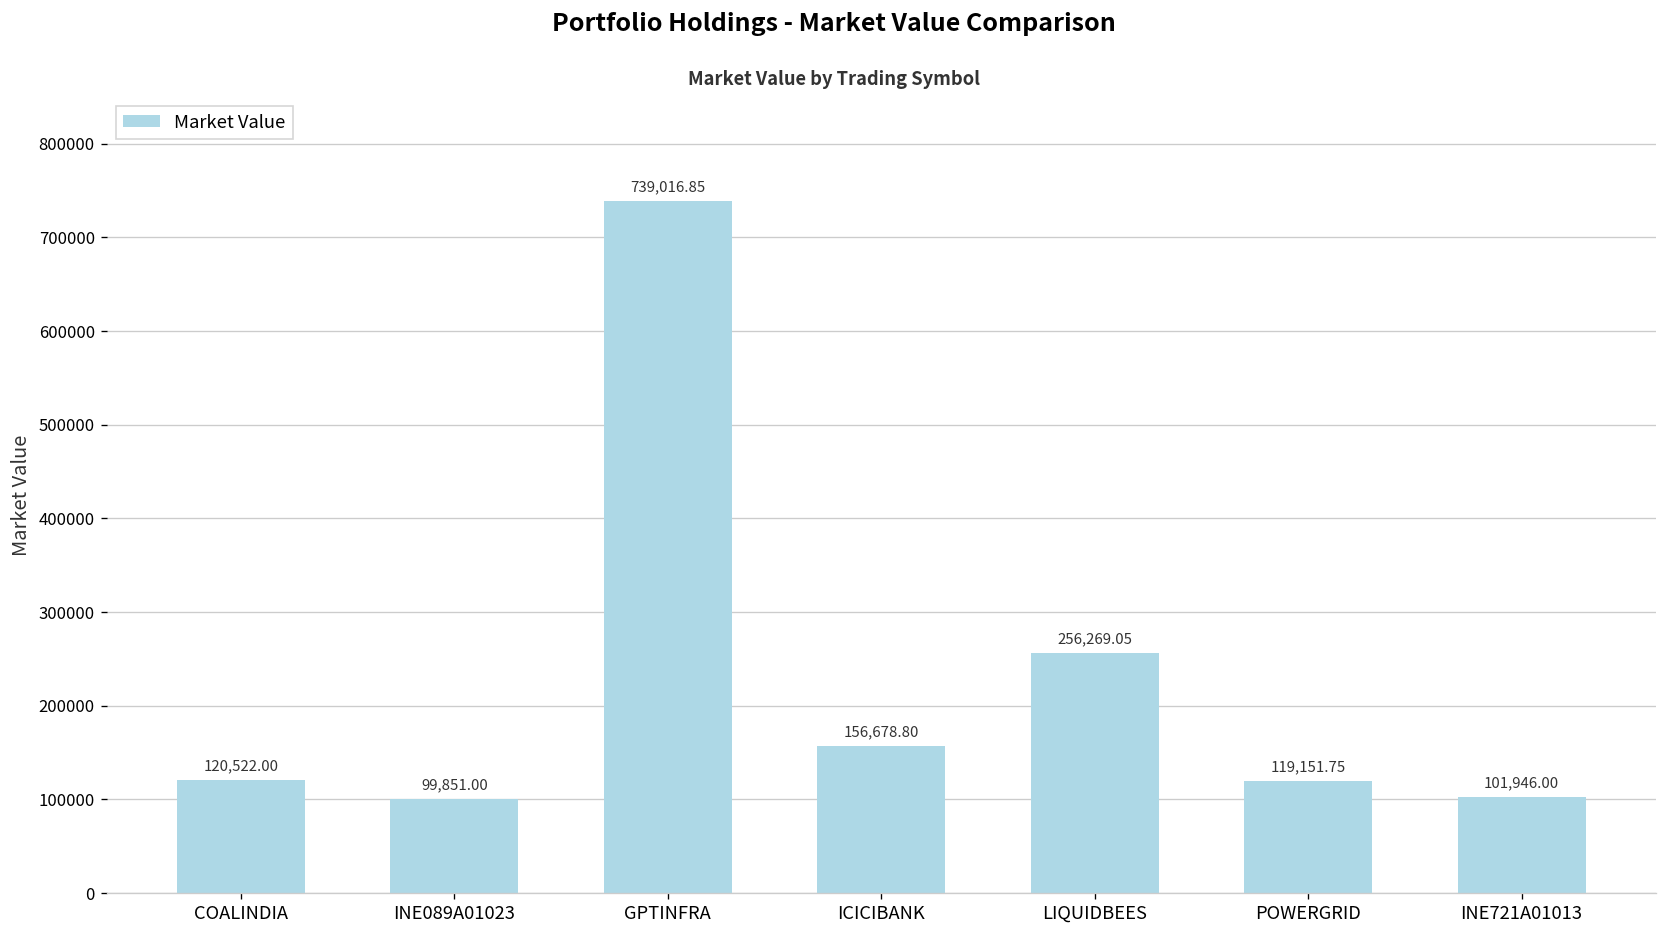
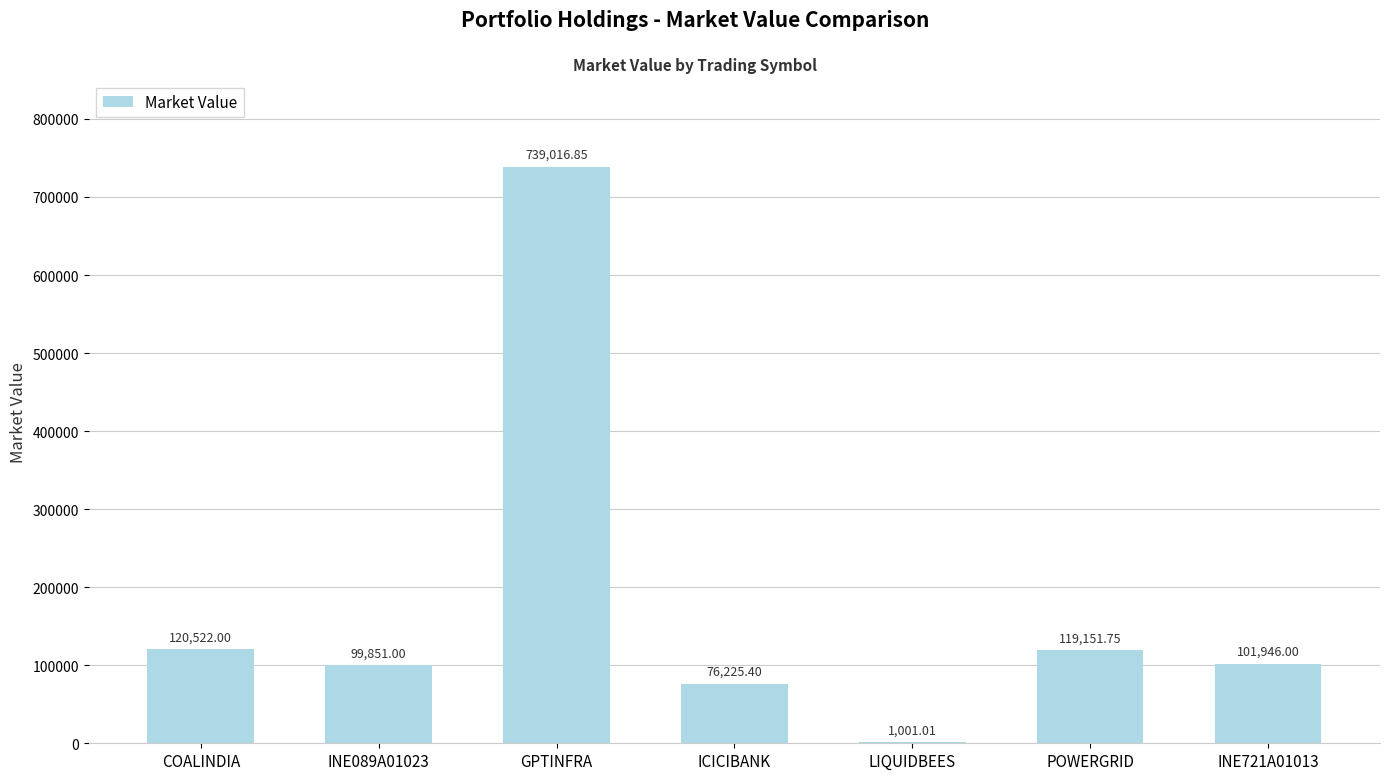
  {
    "COALINDIA": "120,522.00",
    "INE089A01023": "99,851.00",
    "GPTINFRA": "739,016.85",
-   "ICICIBANK": "156,678.80",
-   "LIQUIDBEES": "256,269.05",
+   "ICICIBANK": "76,225.40",
+   "LIQUIDBEES": "1,001.01",
    "POWERGRID": "119,151.75",
    "INE721A01013": "101,946.00"
  }
